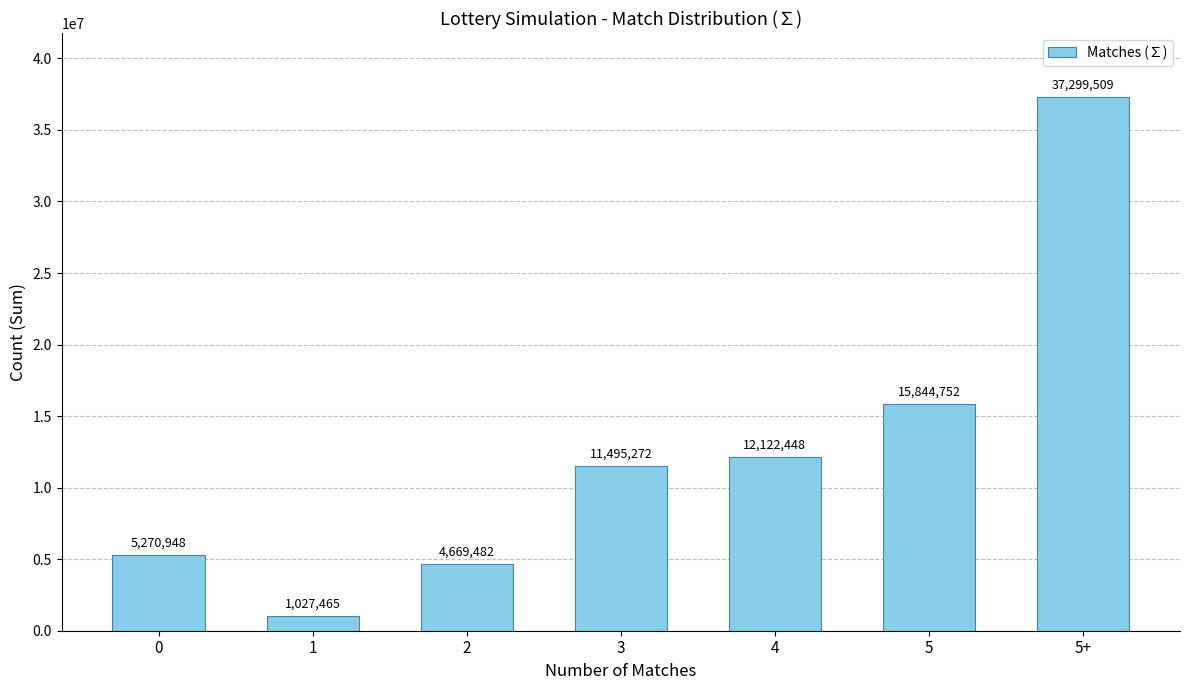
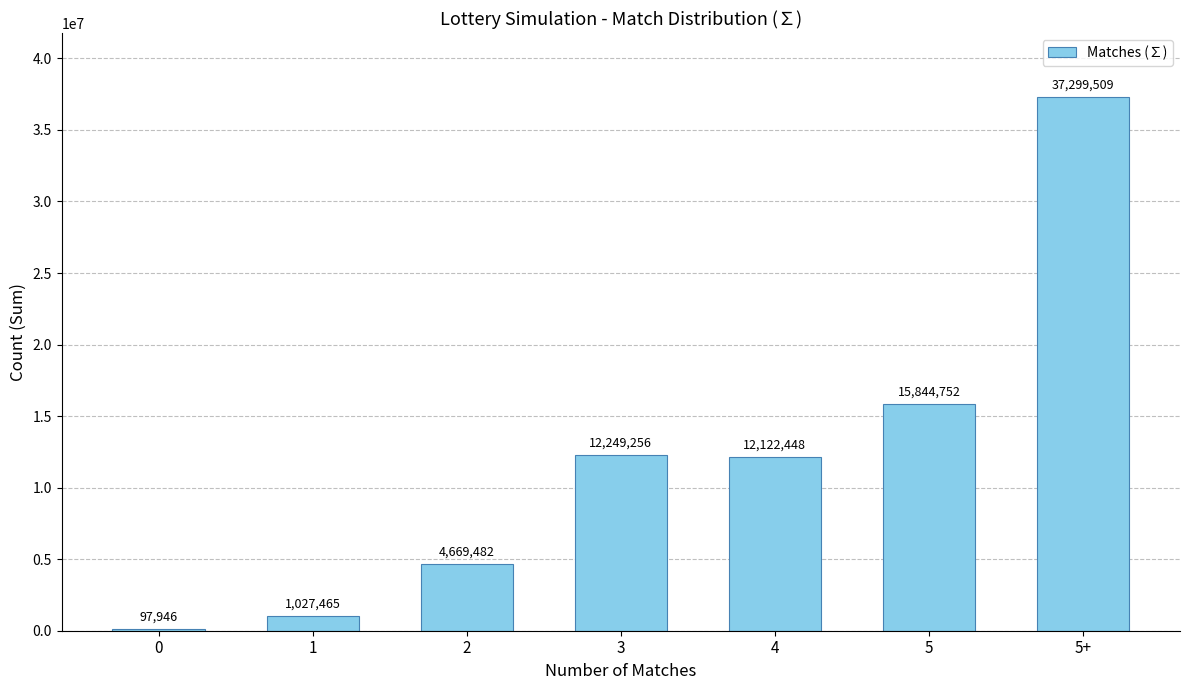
  {
-   "0": "5,270,948",
+   "0": "97,946",
    "1": "1,027,465",
    "2": "4,669,482",
-   "3": "11,495,272",
+   "3": "12,249,256",
    "4": "12,122,448",
    "5": "15,844,752",
    "5+": "37,299,509"
  }
